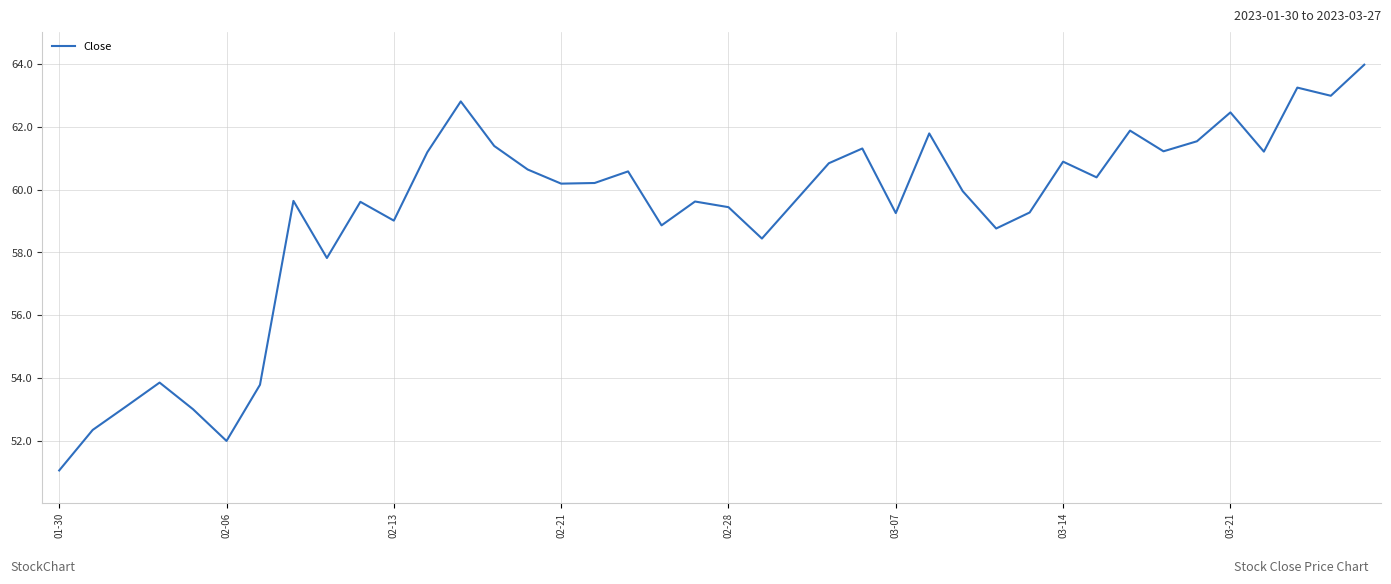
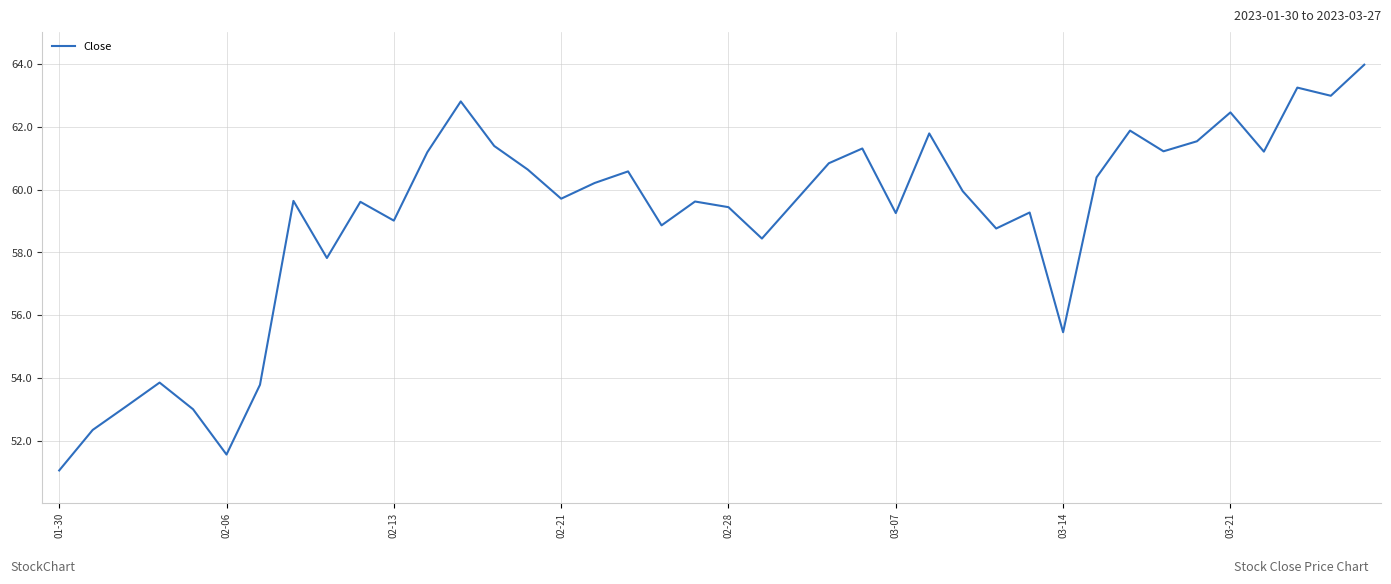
  {
    "01-30": 51.0,
-   "02-06": 52.0,
+   "02-06": 51.6,
    "02-13": 59.0,
-   "02-21": 60.2,
+   "02-21": 59.7,
    "02-28": 59.4,
    "03-07": 59.3,
-   "03-14": 60.9,
+   "03-14": 55.5,
    "03-21": 62.5
  }
